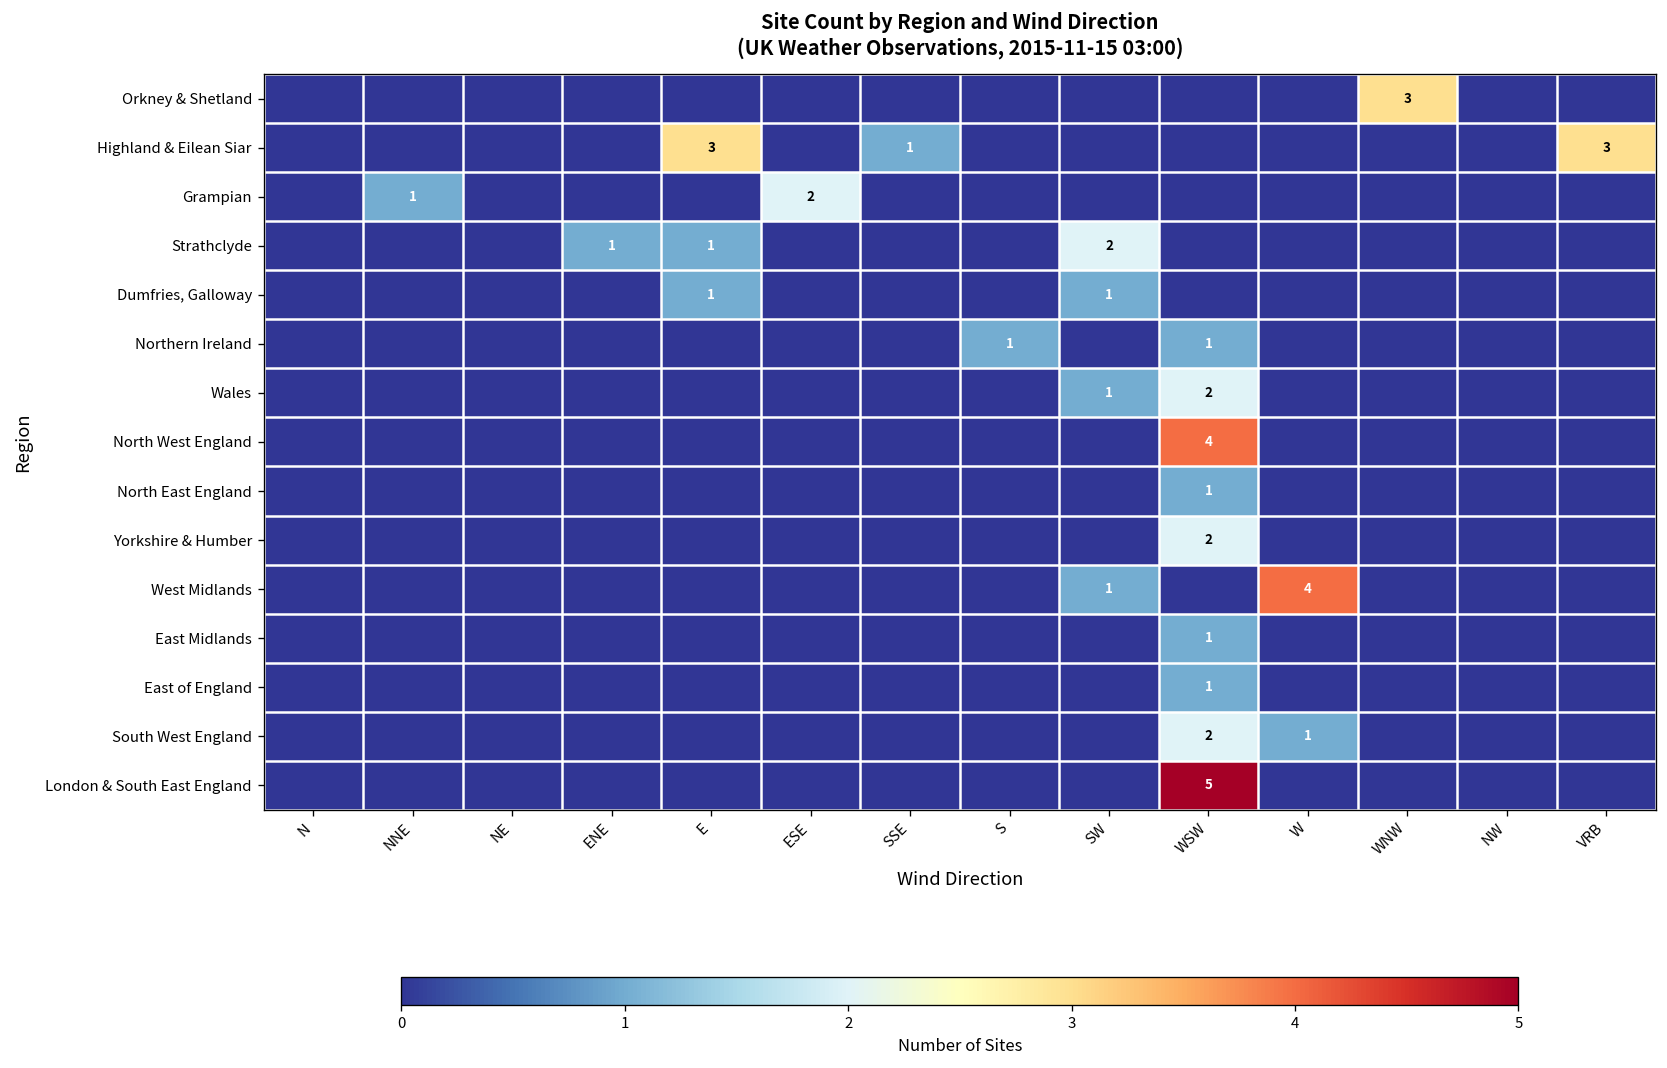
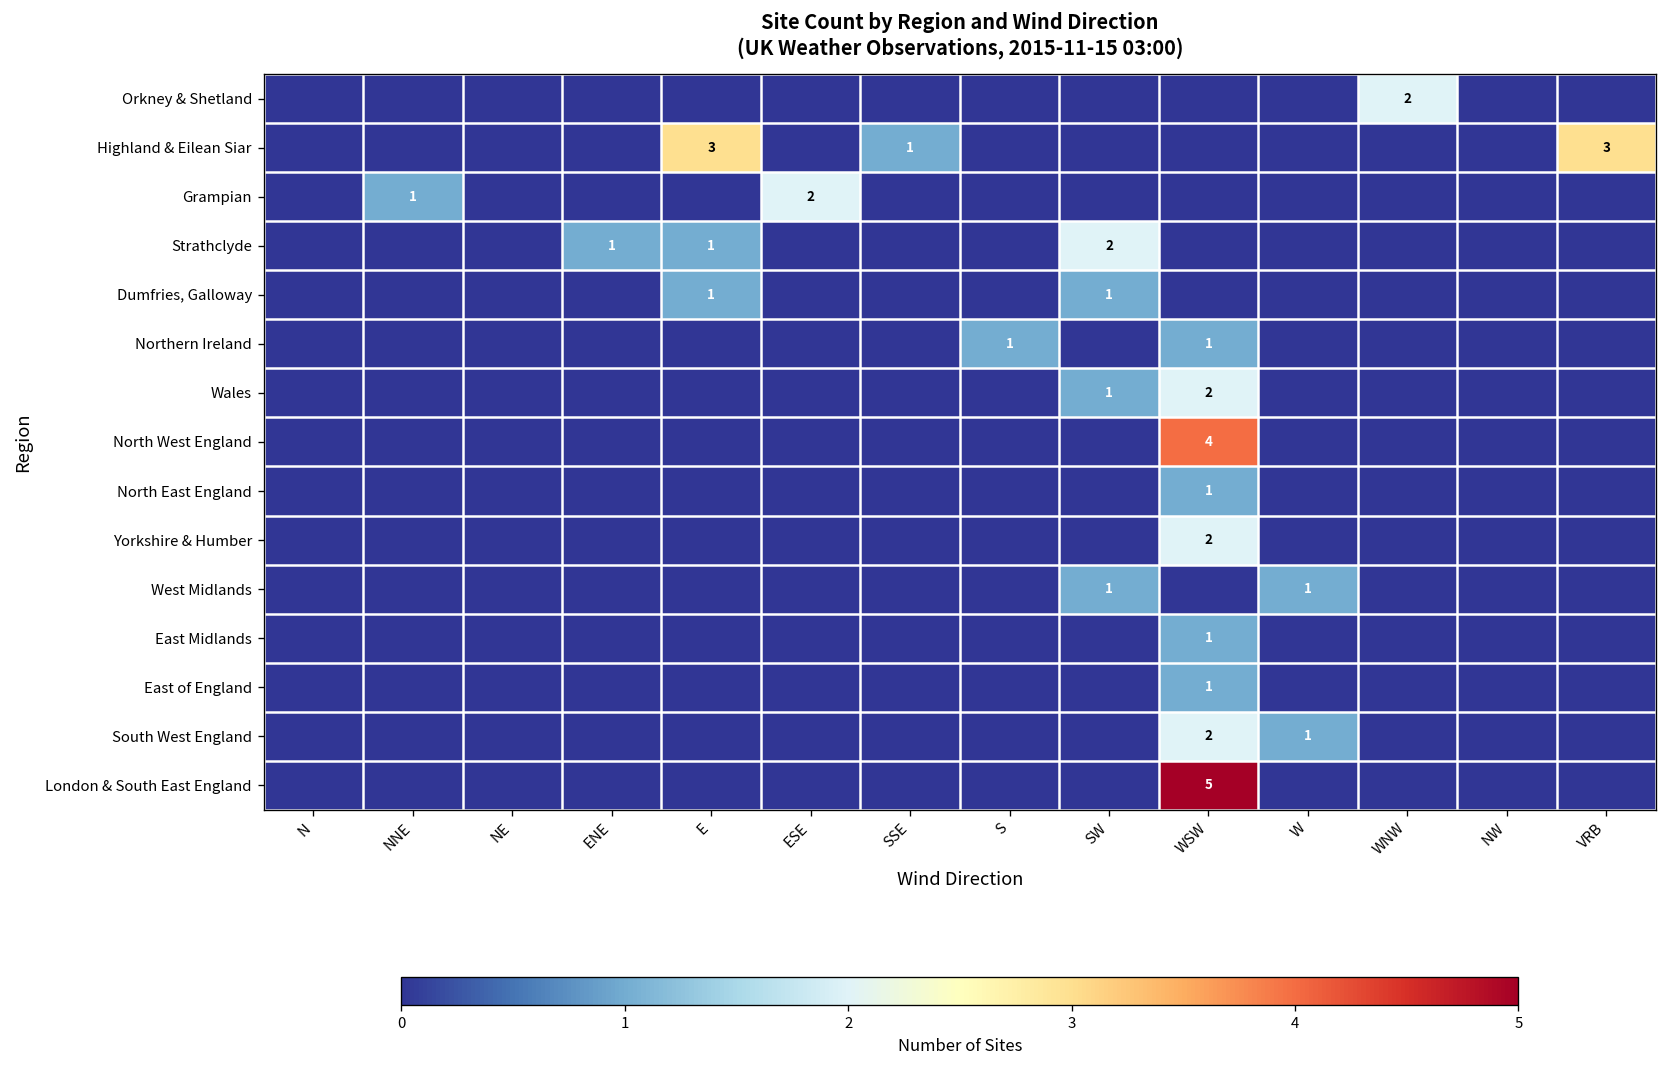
  {
    "Orkney & Shetland": {
-     "WNW": 3
+     "WNW": 2
    },
    "Highland & Eilean Siar": {
      "E": 3,
      "SSE": 1,
      "VRB": 3
    },
    "Grampian": {
      "NNE": 1,
      "ESE": 2
    },
    "Strathclyde": {
      "ENE": 1,
      "E": 1,
      "SW": 2
    },
    "Dumfries, Galloway": {
      "E": 1,
      "SW": 1
    },
    "Northern Ireland": {
      "S": 1,
      "WSW": 1
    },
    "Wales": {
      "SW": 1,
      "WSW": 2
    },
    "North West England": {
      "WSW": 4
    },
    "North East England": {
      "WSW": 1
    },
    "Yorkshire & Humber": {
      "WSW": 2
    },
    "West Midlands": {
      "SW": 1,
-     "W": 4
+     "W": 1
    },
    "East Midlands": {
      "WSW": 1
    },
    "East of England": {
      "WSW": 1
    },
    "South West England": {
      "WSW": 2,
      "W": 1
    },
    "London & South East England": {
      "WSW": 5
    }
  }
